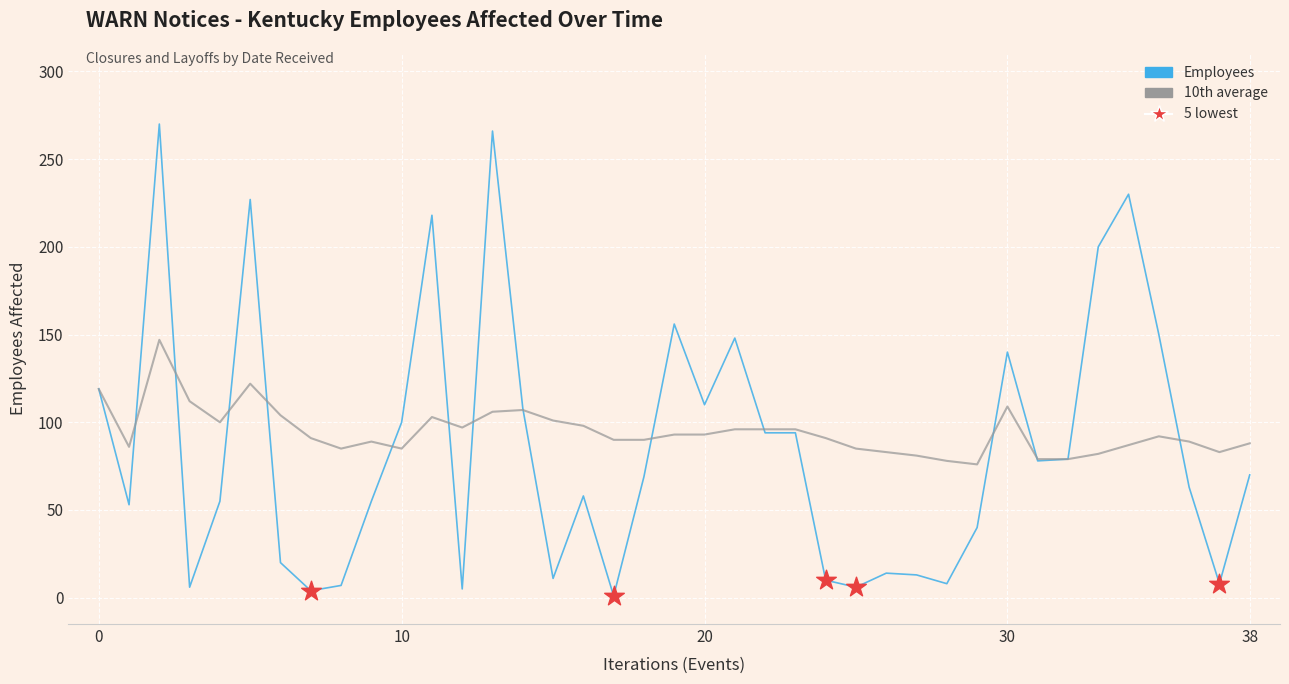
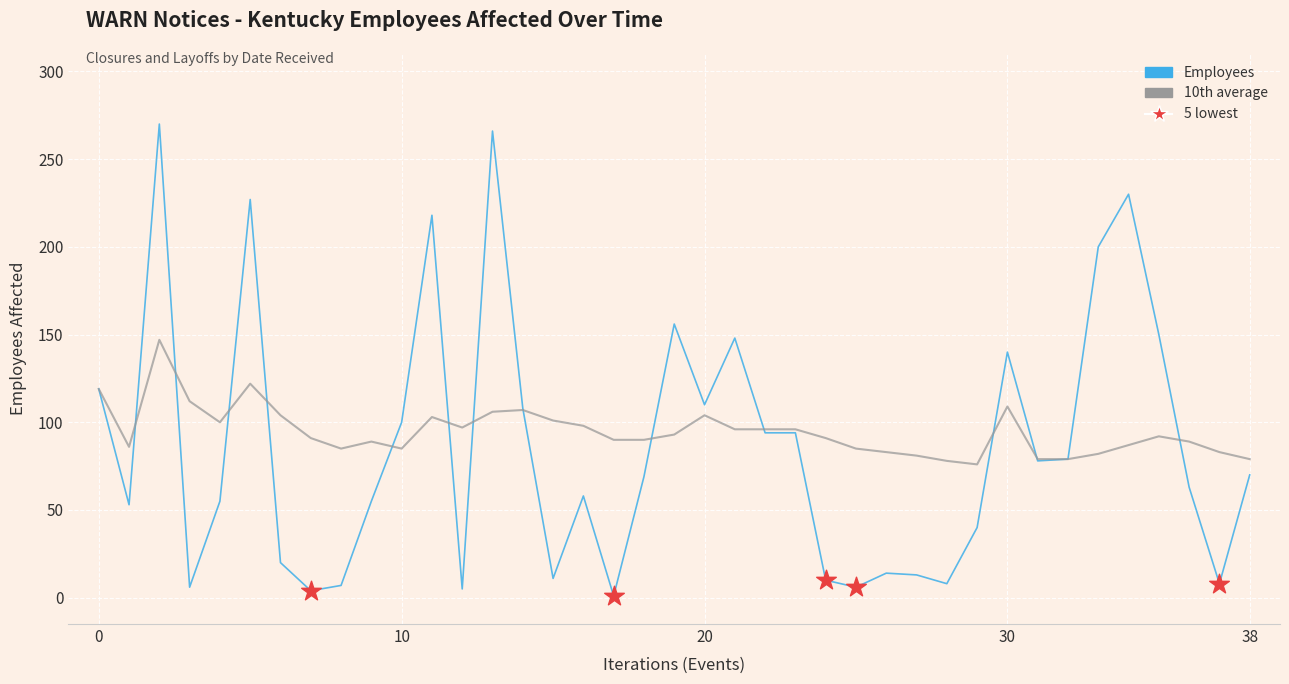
  {
    "Employees": {
      "10": 100,
      "20": 110,
      "30": 140,
      "38": 70
    },
    "10th average": {
      "10": 85,
-     "20": 93,
+     "20": 104,
      "30": 109,
-     "38": 88
+     "38": 79
    }
  }
